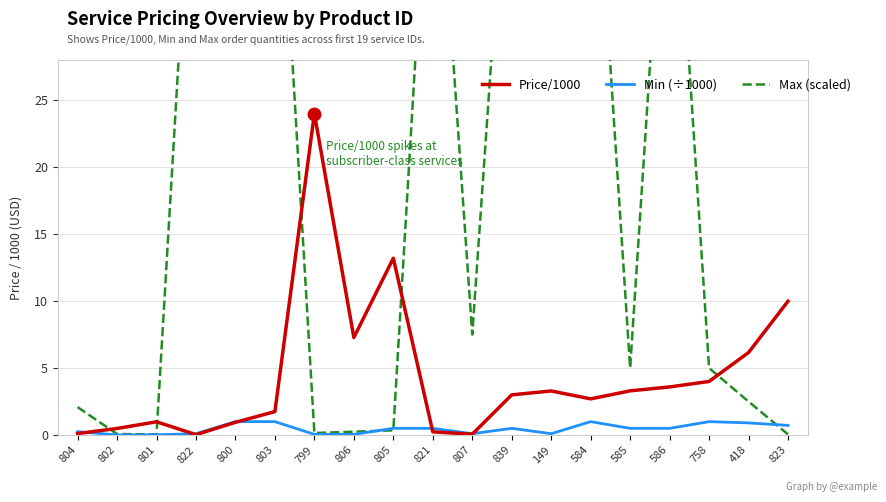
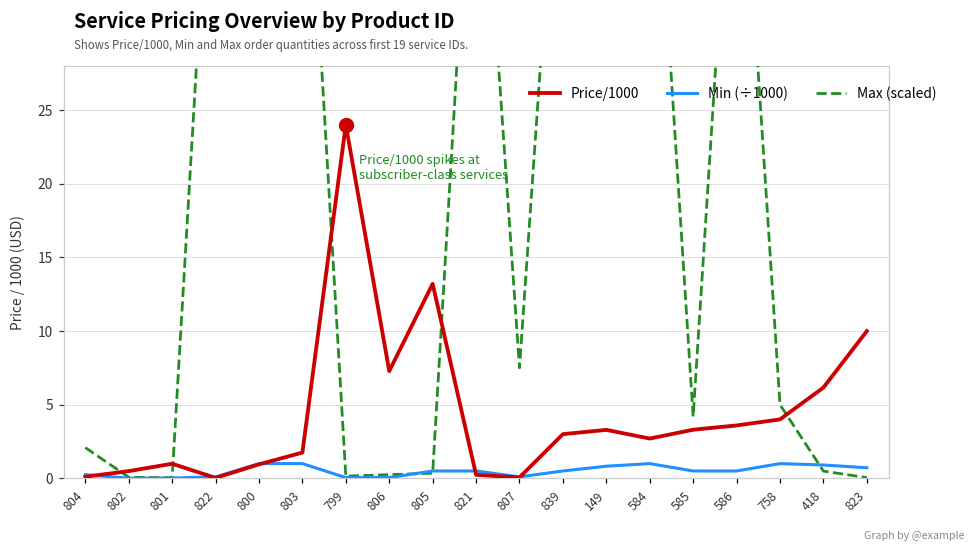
  {
    "Min (÷1000)": {
      "803": 1.0,
      "806": 0.1,
      "821": 0.5,
      "839": 0.5,
-     "149": 0.1,
+     "149": 0.8,
      "584": 1.0,
      "585": 0.5,
      "586": 0.5,
      "758": 1.0,
      "418": 0.9,
      "823": 0.7
    },
    "Max (scaled)": {
      "804": 2.1,
      "806": 0.3,
      "807": 7.5,
-     "585": 5.0,
+     "585": 4.2,
      "758": 5.0,
-     "418": 2.5,
+     "418": 0.5,
      "823": 0.1
    }
  }
